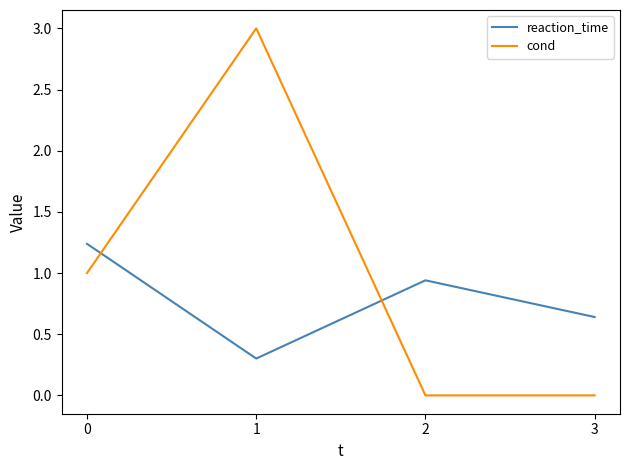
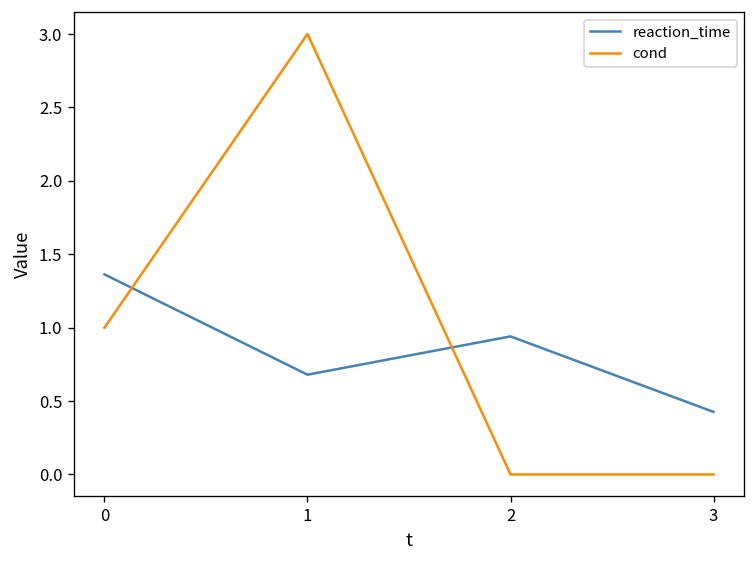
  {
    "reaction_time": {
-     "0": 1.24,
-     "1": 0.30,
+     "0": 1.36,
+     "1": 0.68,
      "2": 0.94,
-     "3": 0.64
+     "3": 0.43
    },
    "cond": {
      "0": 1.00,
      "1": 3.00,
      "2": 0.00,
      "3": 0.00
    }
  }
